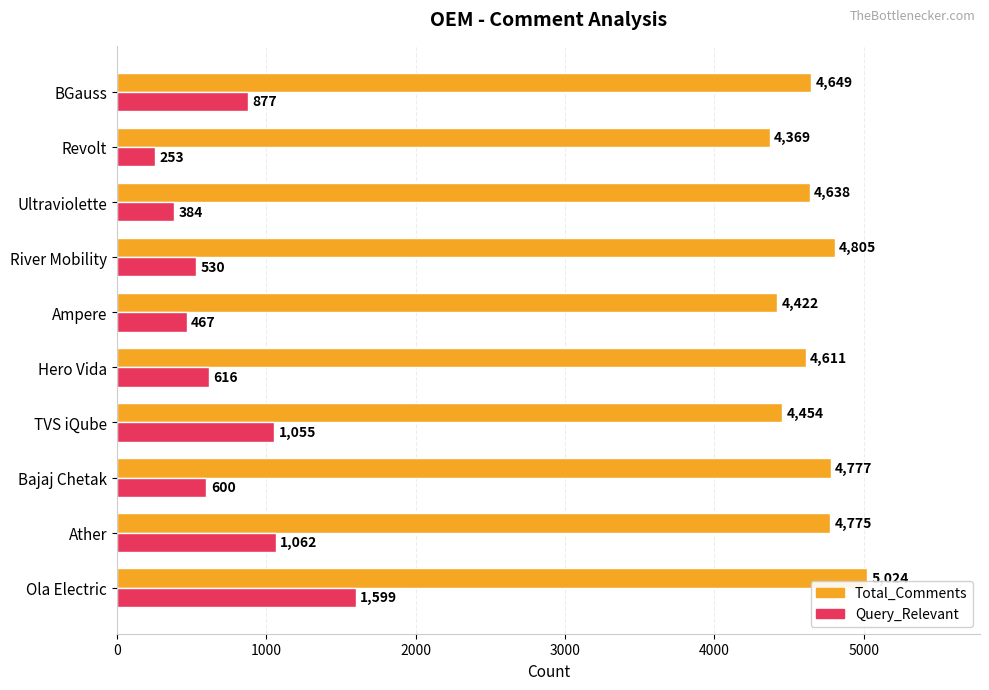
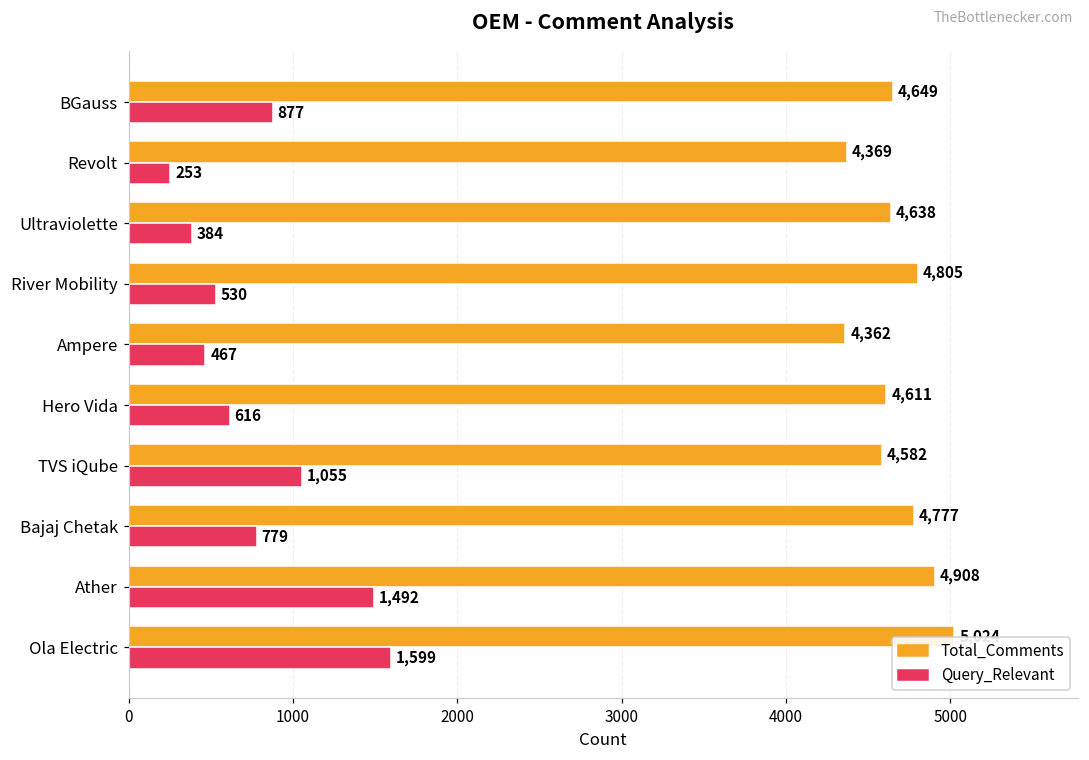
  {
    "Total_Comments": {
      "BGauss": "4,649",
      "Revolt": "4,369",
      "Ultraviolette": "4,638",
      "River Mobility": "4,805",
-     "Ampere": "4,422",
+     "Ampere": "4,362",
      "Hero Vida": "4,611",
-     "TVS iQube": "4,454",
+     "TVS iQube": "4,582",
      "Bajaj Chetak": "4,777",
-     "Ather": "4,775"
+     "Ather": "4,908"
    },
    "Query_Relevant": {
      "BGauss": "877",
      "Revolt": "253",
      "Ultraviolette": "384",
      "River Mobility": "530",
      "Ampere": "467",
      "Hero Vida": "616",
      "TVS iQube": "1,055",
-     "Bajaj Chetak": "600",
-     "Ather": "1,062",
+     "Bajaj Chetak": "779",
+     "Ather": "1,492",
      "Ola Electric": "1,599"
    }
  }
